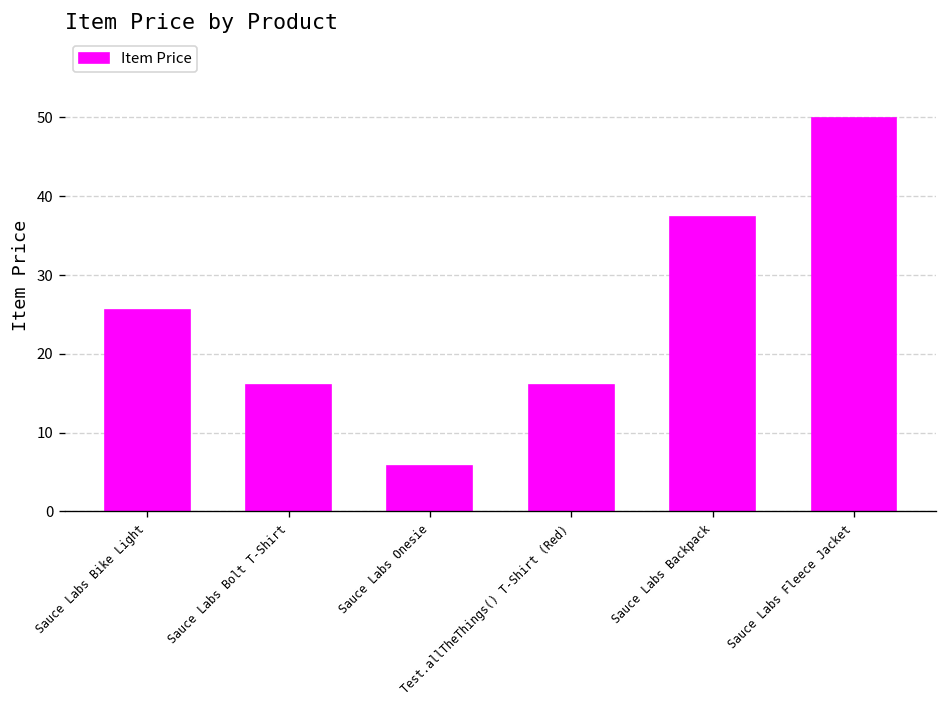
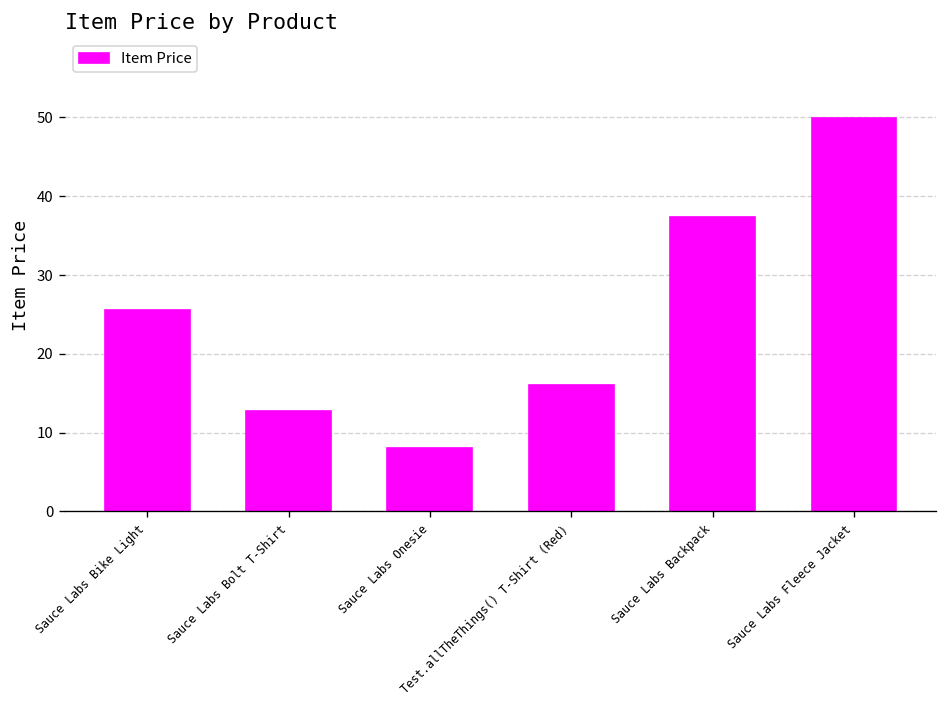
  {
    "Sauce Labs Bike Light": 26,
-   "Sauce Labs Bolt T-Shirt": 16,
-   "Sauce Labs Onesie": 6,
+   "Sauce Labs Bolt T-Shirt": 13,
+   "Sauce Labs Onesie": 8,
    "Test.allTheThings() T-Shirt (Red)": 16,
    "Sauce Labs Backpack": 37,
    "Sauce Labs Fleece Jacket": 50
  }
